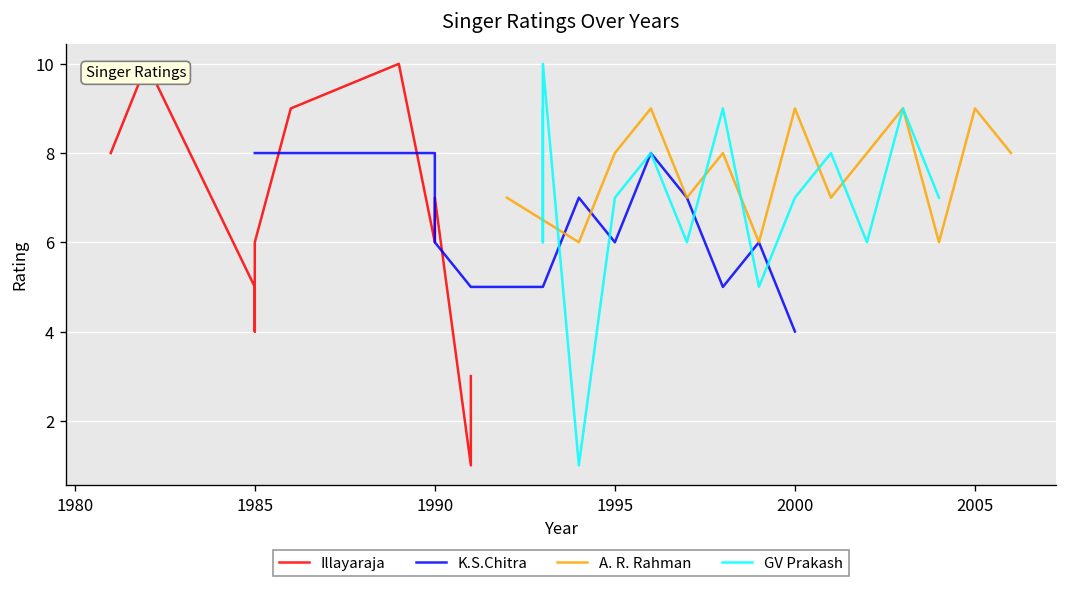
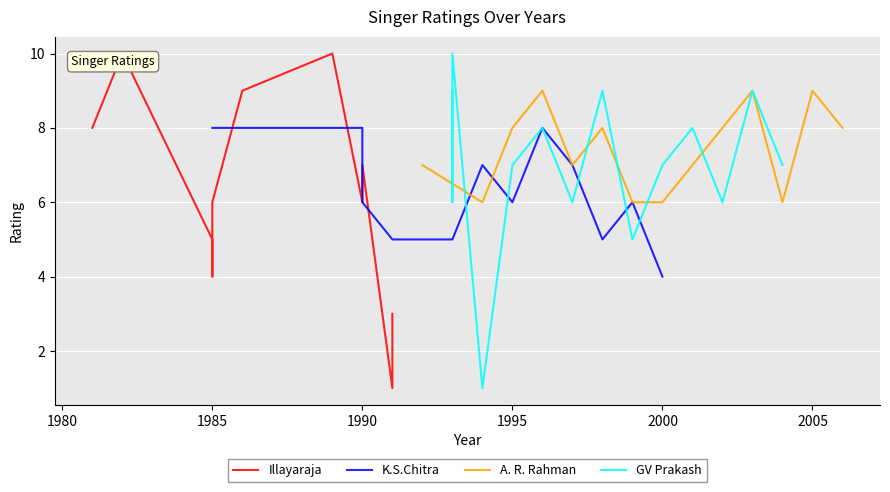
  {
    "A. R. Rahman": {
      "1995": 8,
-     "2000": 9,
+     "2000": 6,
      "2005": 9
    }
  }
